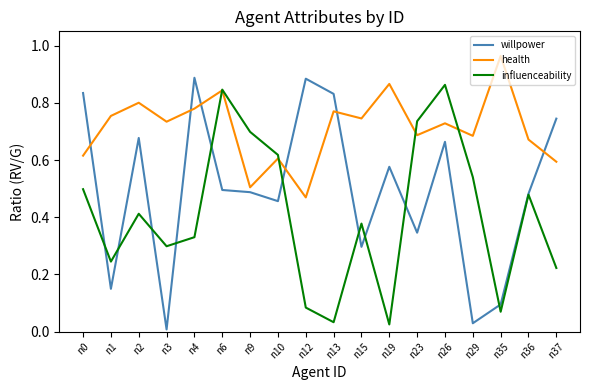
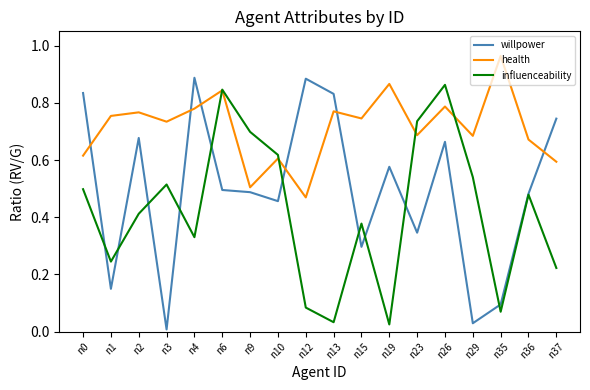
  {
    "willpower": {
      "n0": 0.83,
      "n1": 0.15,
      "n2": 0.68,
      "n3": 0.01,
      "n4": 0.89,
      "n6": 0.50,
      "n9": 0.49,
      "n10": 0.46,
      "n12": 0.88,
      "n13": 0.83,
      "n15": 0.30,
      "n19": 0.58,
      "n23": 0.35,
      "n26": 0.66,
      "n29": 0.03,
      "n35": 0.10,
      "n37": 0.74
    },
    "health": {
      "n0": 0.62,
      "n1": 0.75,
-     "n2": 0.80,
+     "n2": 0.77,
      "n3": 0.73,
      "n4": 0.78,
      "n9": 0.50,
      "n10": 0.61,
      "n12": 0.47,
      "n13": 0.77,
      "n15": 0.75,
      "n19": 0.87,
      "n23": 0.69,
-     "n26": 0.73,
+     "n26": 0.79,
      "n29": 0.68,
      "n36": 0.67,
      "n37": 0.59
    },
    "influenceability": {
      "n0": 0.50,
      "n1": 0.24,
      "n2": 0.41,
-     "n3": 0.30,
+     "n3": 0.51,
      "n4": 0.33,
      "n9": 0.70,
      "n10": 0.62,
      "n12": 0.08,
      "n13": 0.03,
      "n15": 0.38,
      "n19": 0.03,
      "n23": 0.74,
      "n26": 0.86,
      "n29": 0.54,
      "n35": 0.07,
      "n37": 0.22
    }
  }
